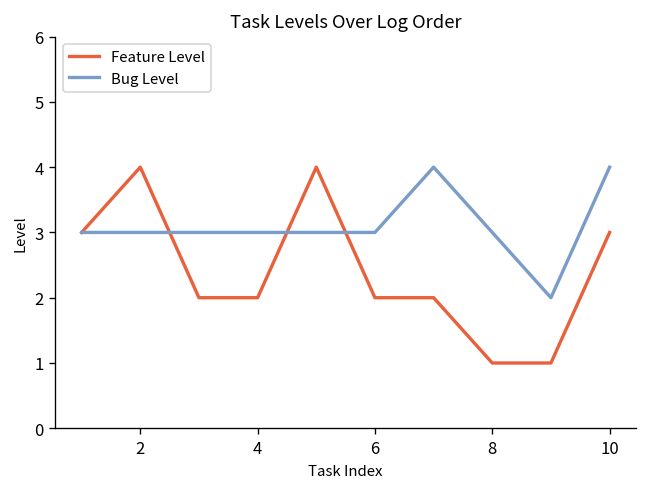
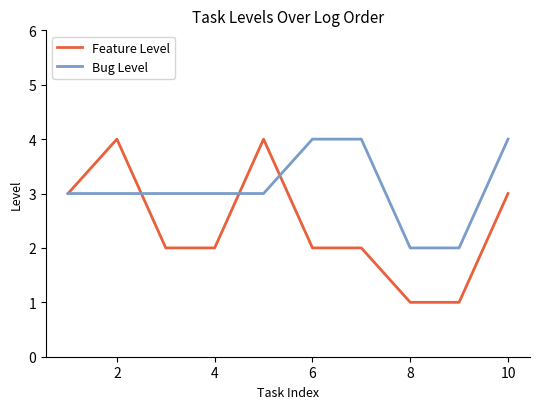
  {
    "Feature Level": {
      "2": 4,
      "4": 2,
      "6": 2,
      "8": 1,
      "10": 3
    },
    "Bug Level": {
      "2": 3,
      "4": 3,
-     "6": 3,
-     "8": 3,
+     "6": 4,
+     "8": 2,
      "10": 4
    }
  }
